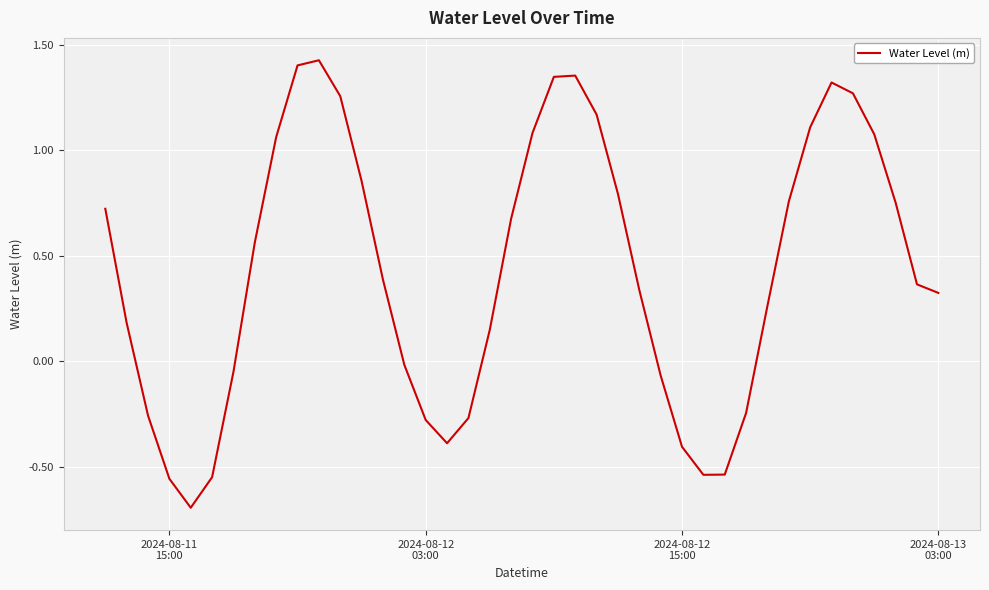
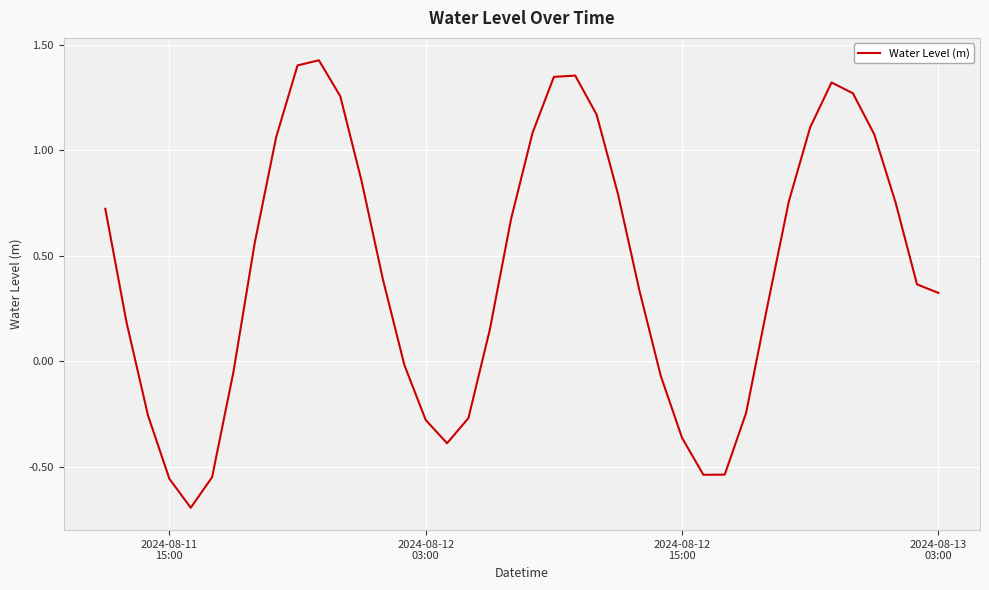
  {
    "2024-08-11 15:00": -0.56,
    "2024-08-12 03:00": -0.28,
-   "2024-08-12 15:00": -0.41,
+   "2024-08-12 15:00": -0.36,
    "2024-08-13 03:00": 0.32
  }
